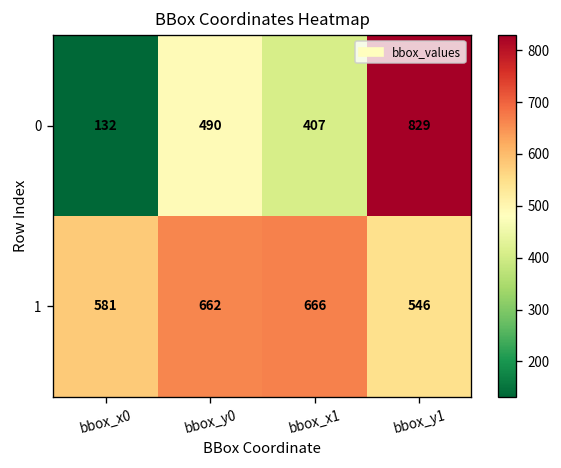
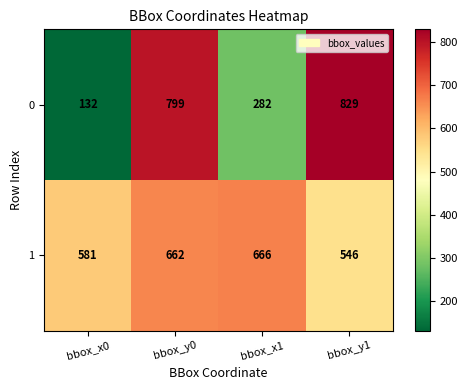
  {
    "0": {
      "bbox_x0": 132,
-     "bbox_y0": 490,
-     "bbox_x1": 407,
+     "bbox_y0": 799,
+     "bbox_x1": 282,
      "bbox_y1": 829
    },
    "1": {
      "bbox_x0": 581,
      "bbox_y0": 662,
      "bbox_x1": 666,
      "bbox_y1": 546
    }
  }
